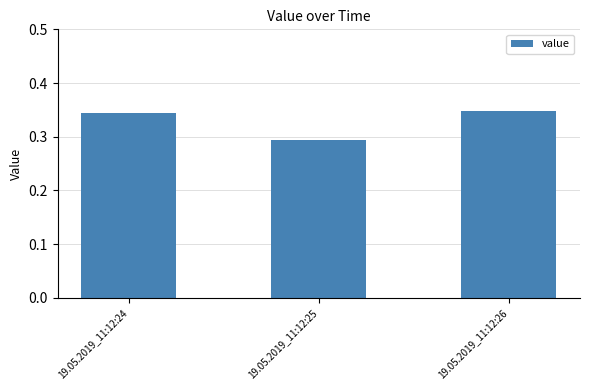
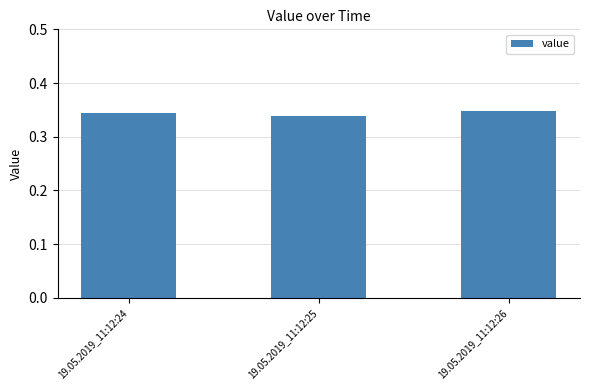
  {
    "19.05.2019_11:12:24": 0.34,
-   "19.05.2019_11:12:25": 0.29,
+   "19.05.2019_11:12:25": 0.34,
    "19.05.2019_11:12:26": 0.35
  }
